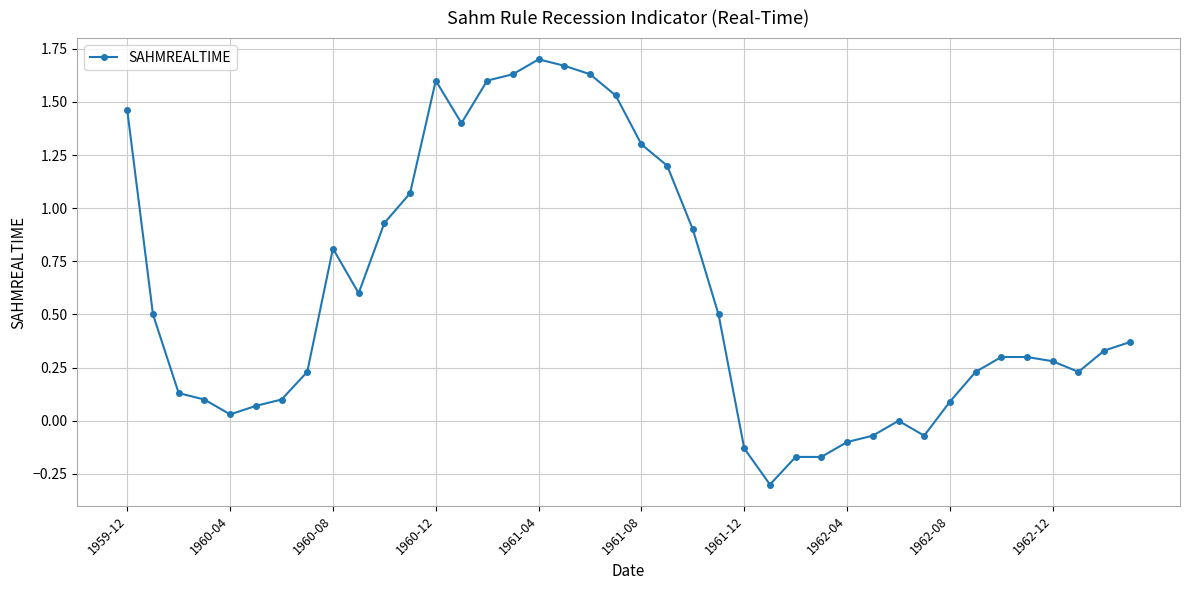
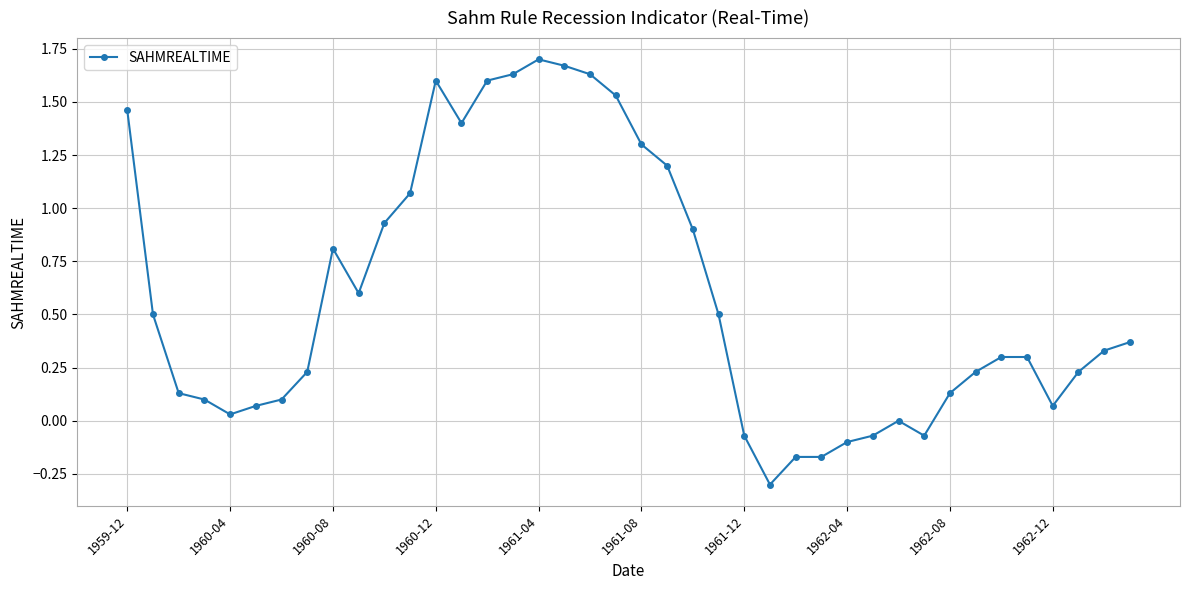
  {
    "1959-12": 1.46,
    "1960-04": 0.03,
    "1960-08": 0.81,
    "1960-12": 1.60,
    "1961-04": 1.70,
    "1961-08": 1.30,
-   "1961-12": -0.13,
+   "1961-12": -0.07,
    "1962-04": -0.10,
-   "1962-08": 0.09,
-   "1962-12": 0.28
+   "1962-08": 0.13,
+   "1962-12": 0.07
  }
